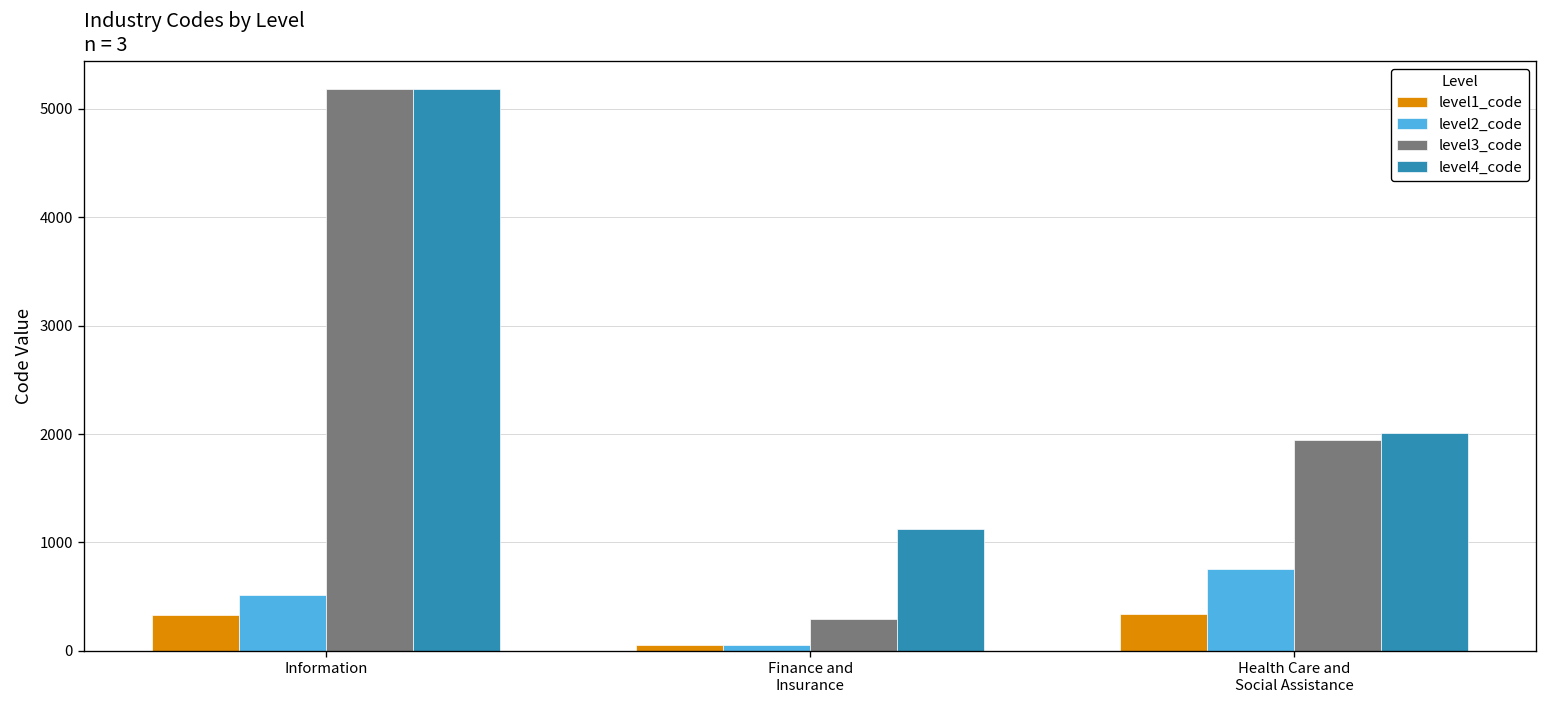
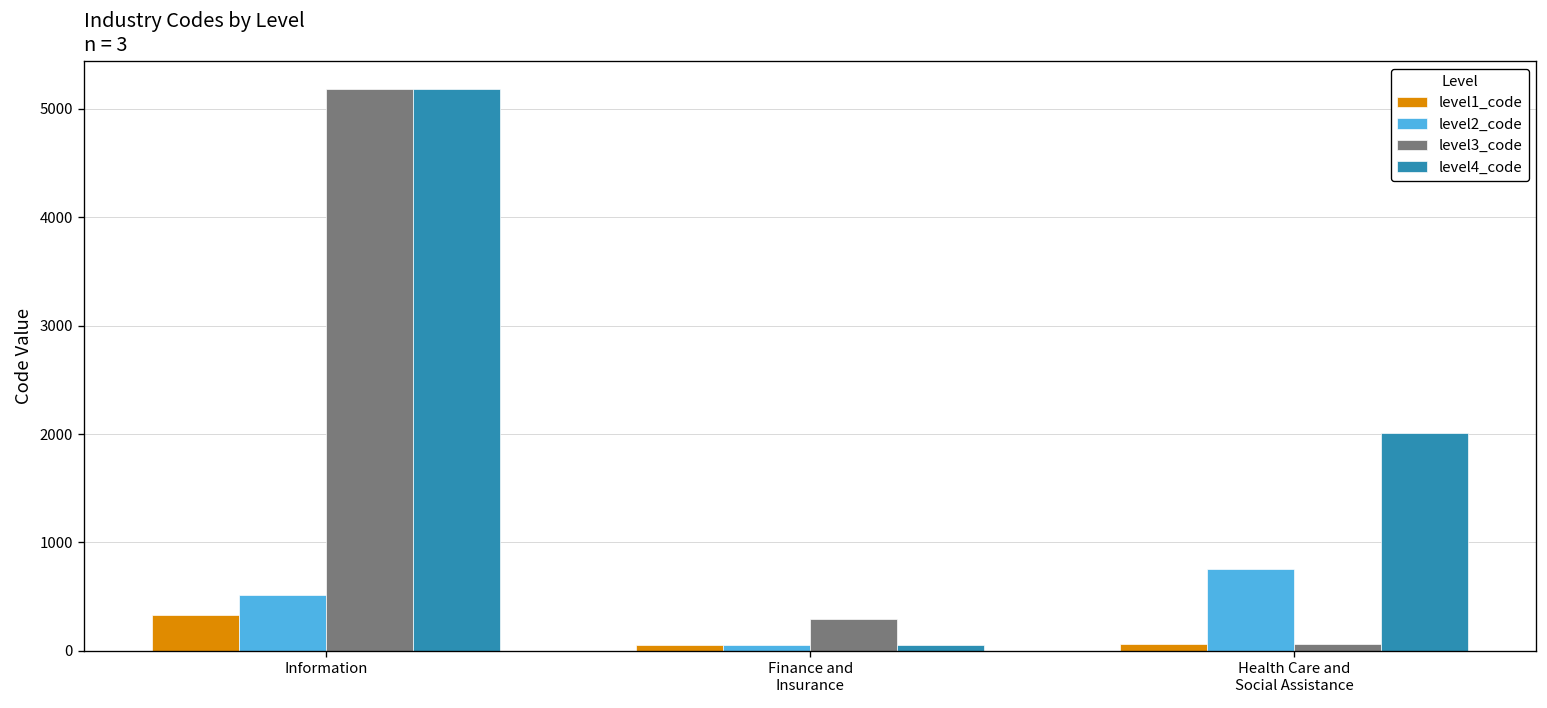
  {
    "level1_code": {
      "Information": 300,
      "Finance and Insurance": 100,
-     "Health Care and Social Assistance": 300
+     "Health Care and Social Assistance": 100
    },
    "level2_code": {
      "Information": 500,
      "Finance and Insurance": 100,
      "Health Care and Social Assistance": 800
    },
    "level3_code": {
      "Information": 5200,
      "Finance and Insurance": 300,
-     "Health Care and Social Assistance": 1900
+     "Health Care and Social Assistance": 100
    },
    "level4_code": {
      "Information": 5200,
-     "Finance and Insurance": 1100,
+     "Finance and Insurance": 100,
      "Health Care and Social Assistance": 2000
    }
  }
